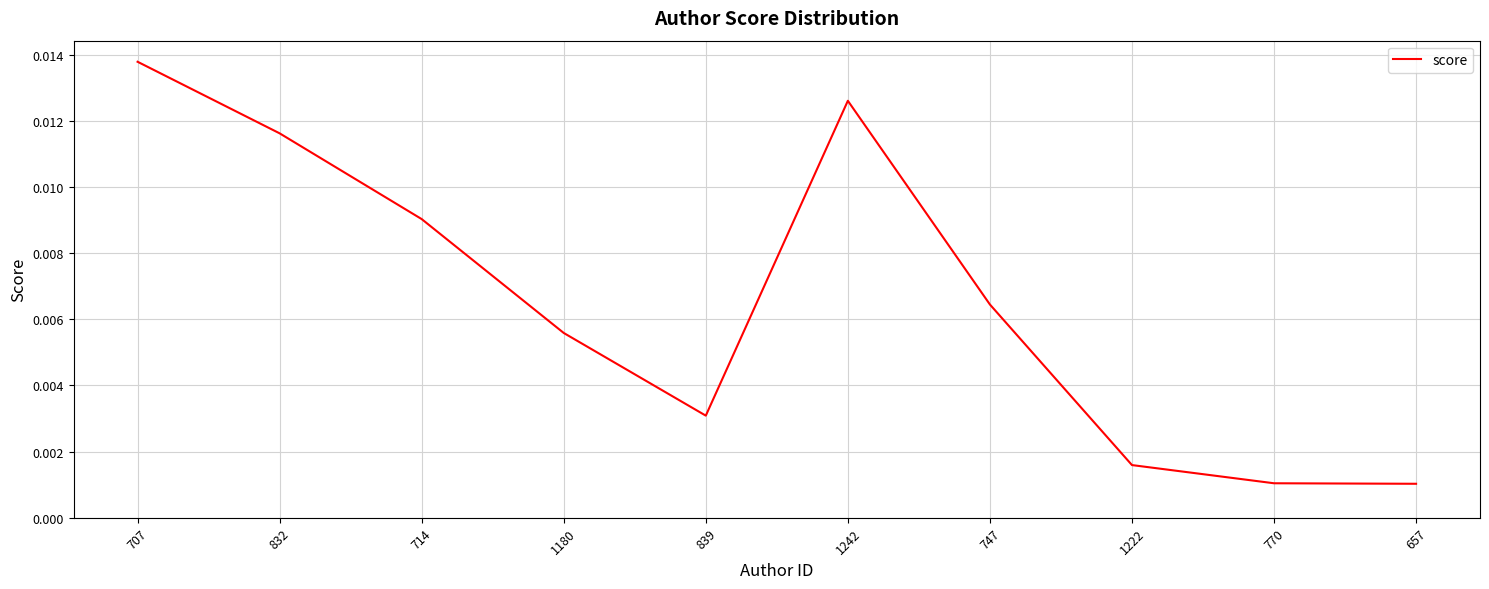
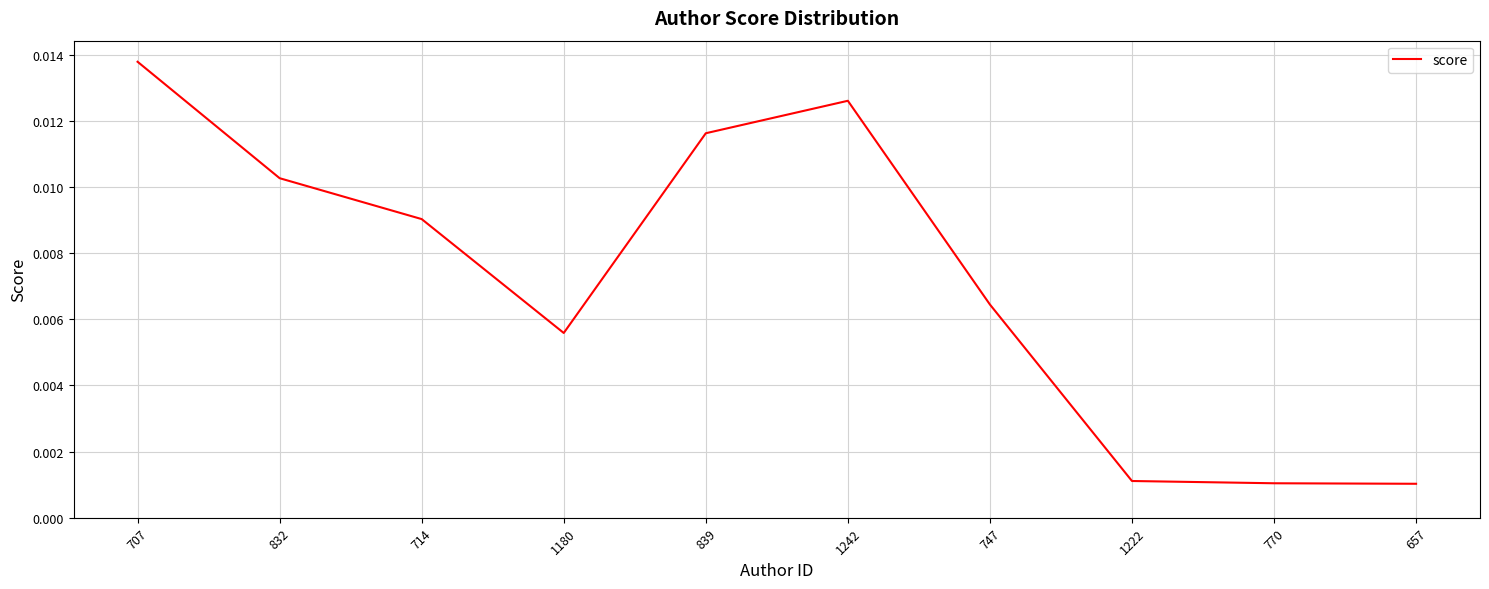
  {
    "707": 0.0138,
-   "832": 0.0116,
+   "832": 0.0103,
    "714": 0.0090,
    "1180": 0.0056,
-   "839": 0.0031,
+   "839": 0.0116,
    "1242": 0.0126,
    "747": 0.0064,
-   "1222": 0.0016,
+   "1222": 0.0011,
    "770": 0.0010,
    "657": 0.0010
  }
